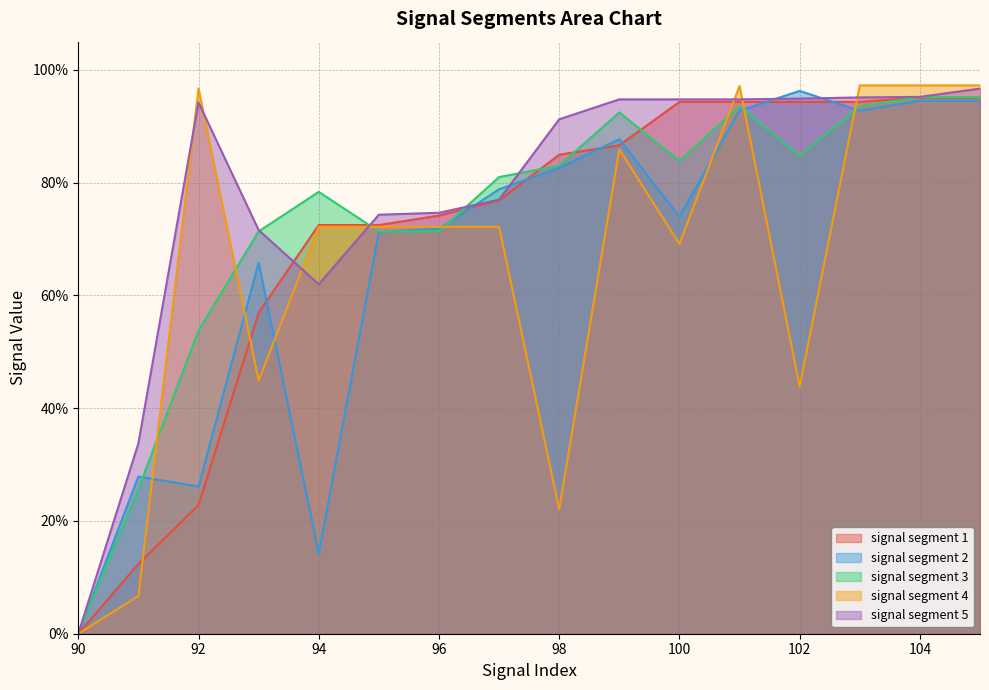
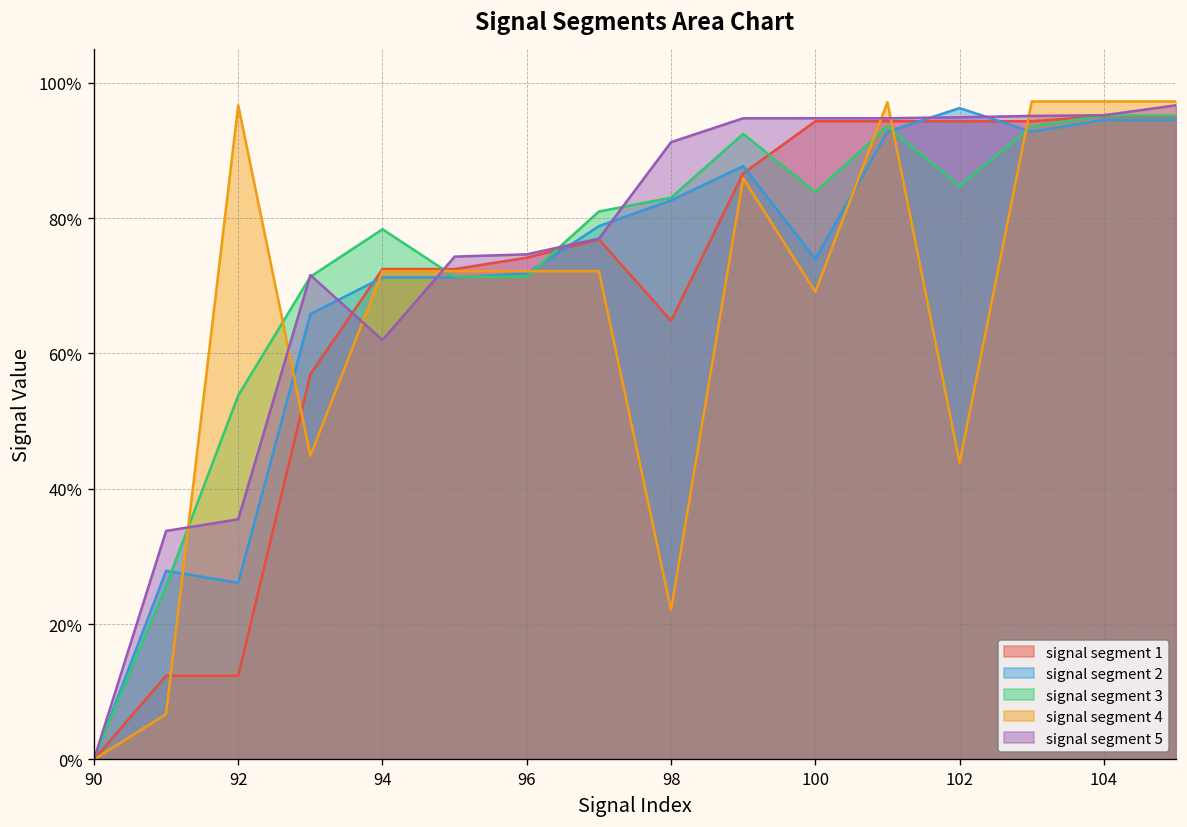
  {
    "signal segment 1": {
-     "92": "23%",
+     "92": "12%",
      "96": "74%",
-     "98": "85%",
+     "98": "65%",
      "102": "94%"
    },
    "signal segment 2": {
      "92": "26%",
-     "94": "14%",
+     "94": "71%",
      "100": "74%",
      "102": "96%",
      "104": "95%"
    },
    "signal segment 3": {
      "92": "54%",
      "94": "78%",
      "96": "71%",
      "100": "84%",
      "102": "85%"
    },
    "signal segment 4": {
      "92": "97%",
      "98": "22%",
      "100": "69%",
      "102": "44%",
      "104": "97%"
    },
    "signal segment 5": {
-     "92": "94%",
+     "92": "36%",
      "94": "62%",
      "96": "75%",
      "98": "91%",
      "102": "95%"
    }
  }
